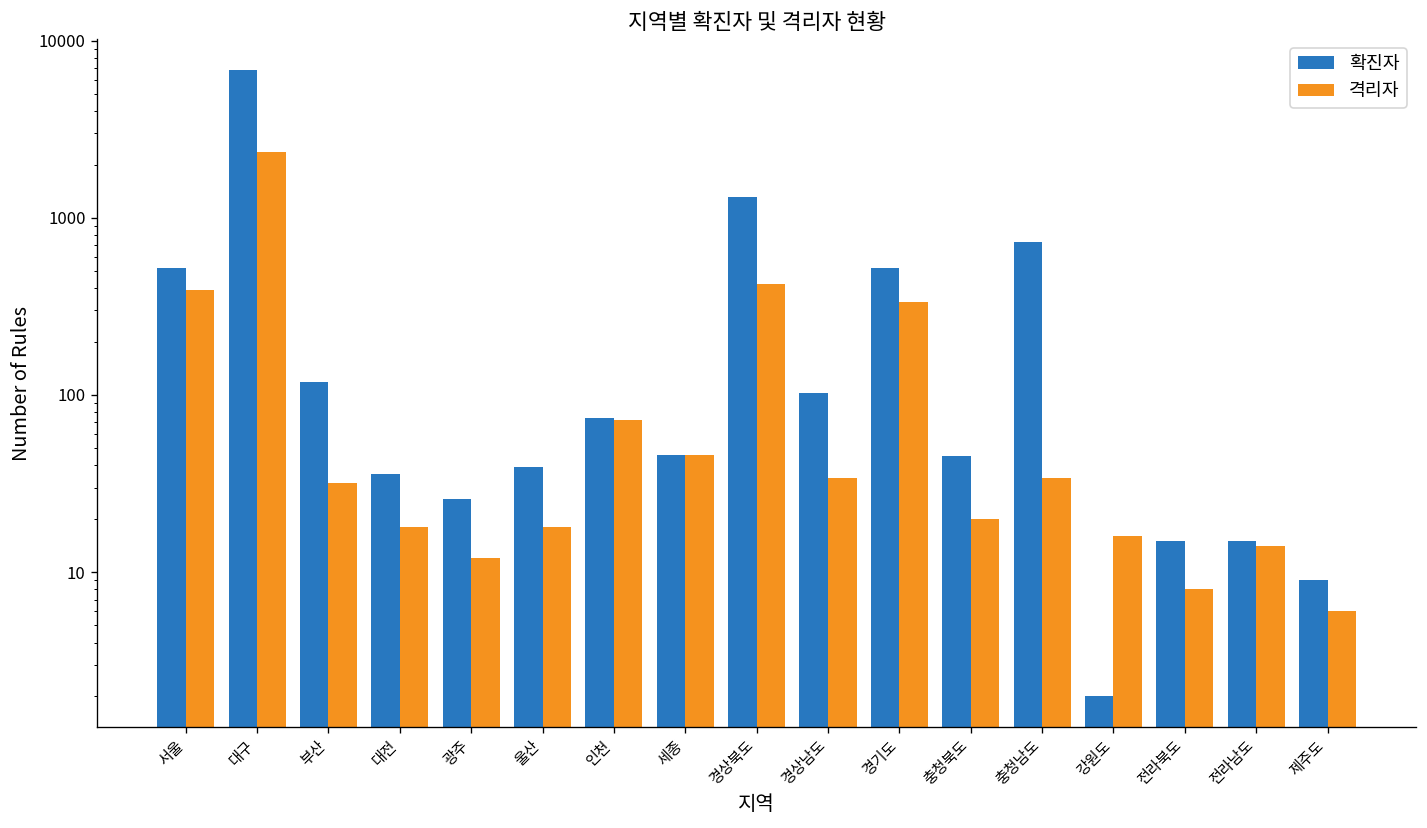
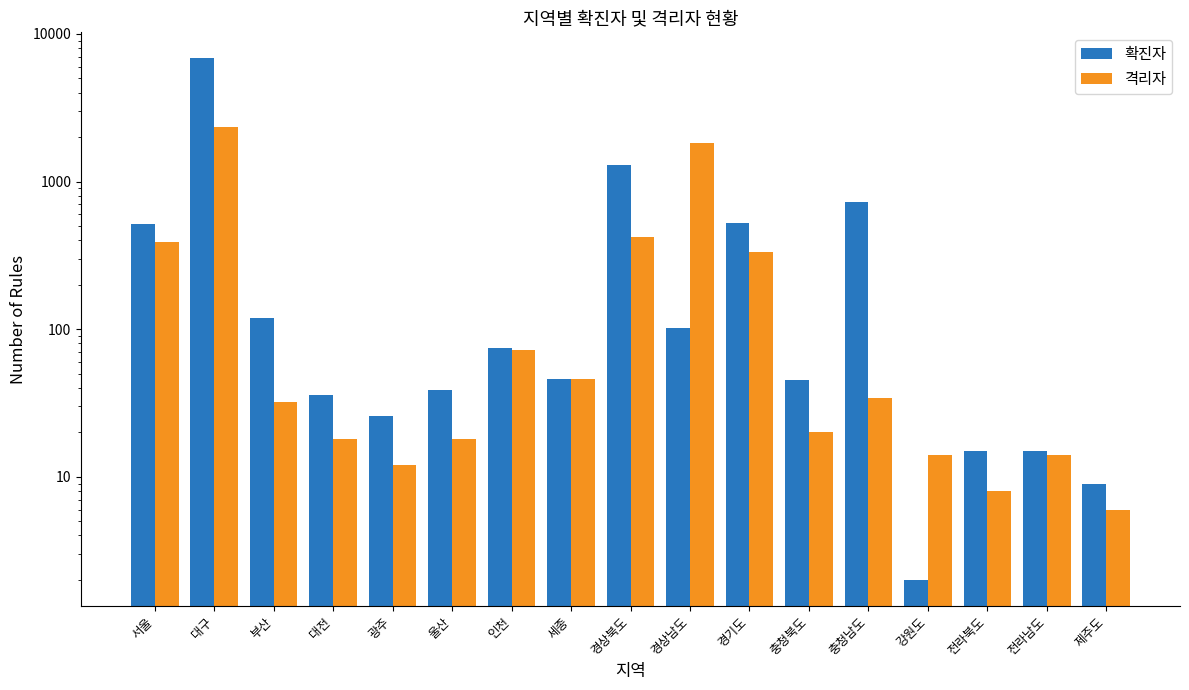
  {
    "확진자": {
      "서울": 520,
      "대구": 7000,
      "부산": 120,
      "대전": 36,
      "광주": 26,
      "울산": 39,
      "인천": 70,
      "세종": 46,
      "경상북도": 1300,
      "경상남도": 100,
      "경기도": 520,
      "충청북도": 45,
      "충청남도": 700,
      "강원도": 2,
      "전라북도": 15,
      "전라남도": 15,
      "제주도": 9
    },
    "격리자": {
      "서울": 390,
      "대구": 2400,
      "부산": 32,
      "대전": 18,
      "광주": 12,
      "울산": 18,
      "인천": 70,
      "세종": 46,
      "경상북도": 420,
-     "경상남도": 34,
+     "경상남도": 1800,
      "경기도": 330,
      "충청북도": 20,
      "충청남도": 34,
-     "강원도": 16,
+     "강원도": 14,
      "전라북도": 8,
      "전라남도": 14,
      "제주도": 6
    }
  }
